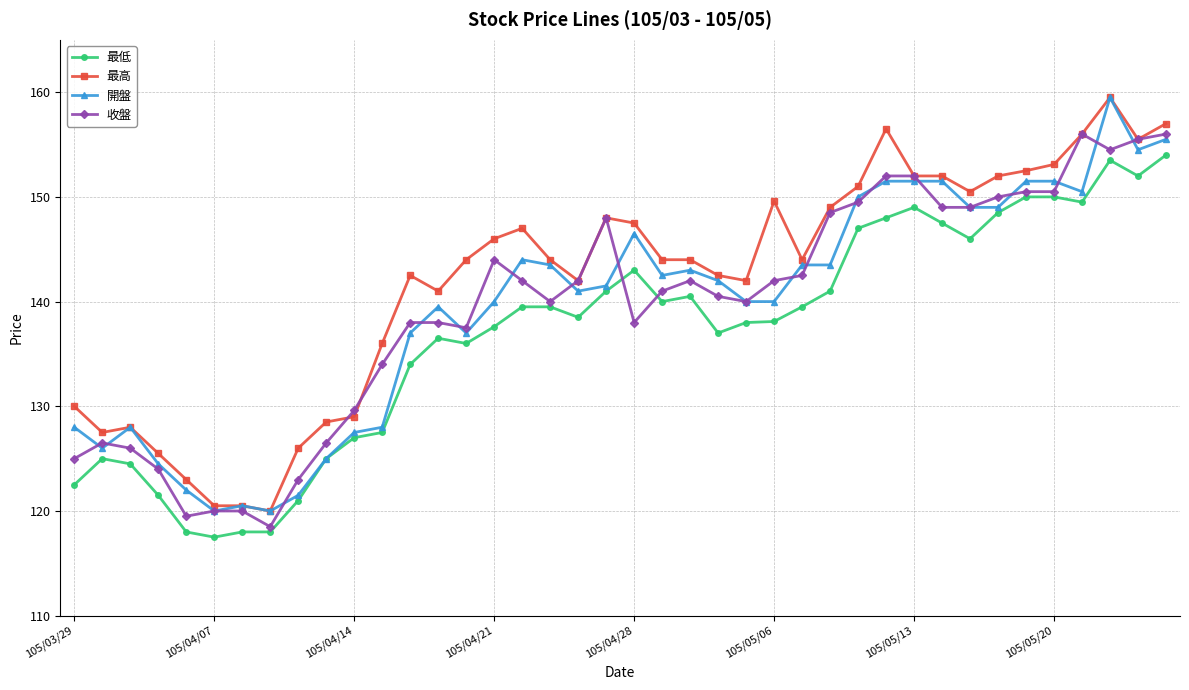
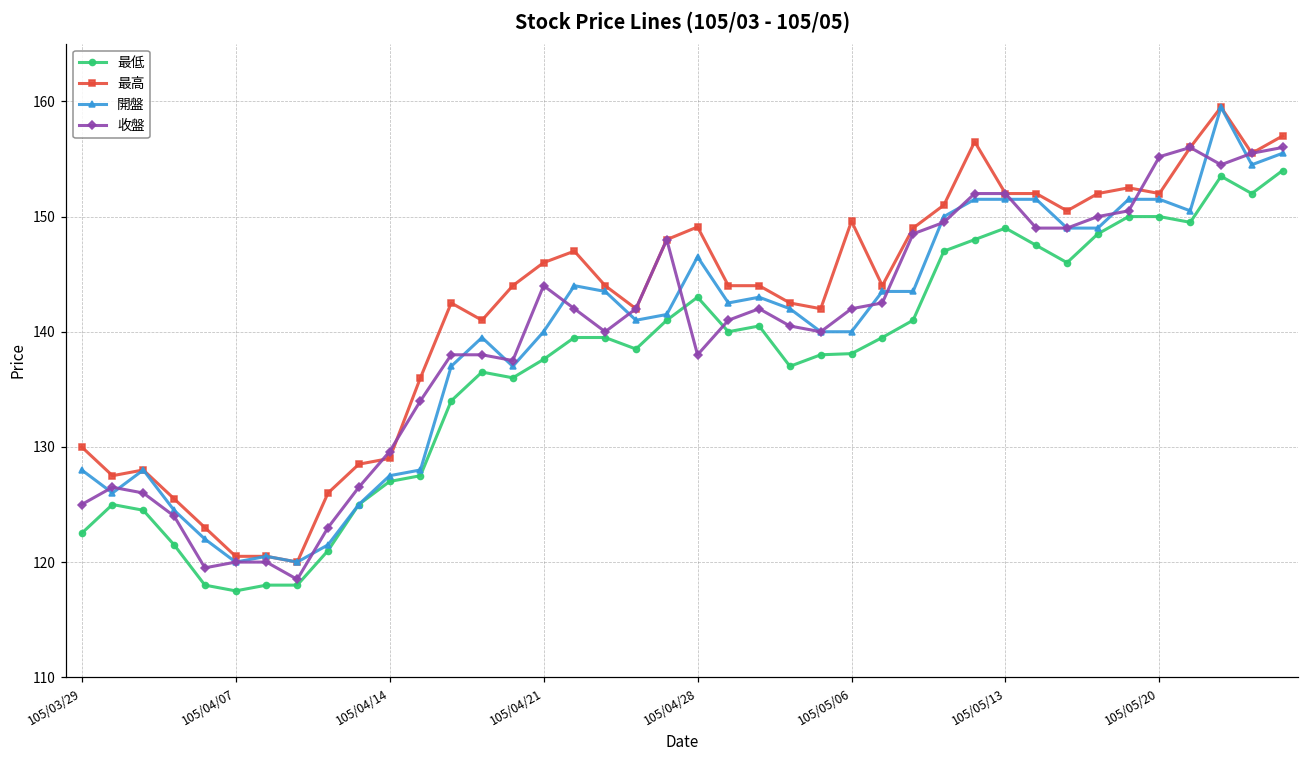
  {
    "最低": {
      "105/03/29": 122.5,
      "105/04/07": 117.5,
      "105/04/14": 127.0,
      "105/04/21": 137.6,
      "105/04/28": 143.0,
      "105/05/06": 138.1,
      "105/05/13": 149.0,
      "105/05/20": 150.0
    },
    "最高": {
      "105/03/29": 130.0,
      "105/04/07": 120.5,
      "105/04/14": 129.0,
      "105/04/21": 146.0,
-     "105/04/28": 147.5,
+     "105/04/28": 149.1,
      "105/05/06": 149.6,
-     "105/05/20": 153.1
+     "105/05/20": 152.0
    },
    "開盤": {
      "105/03/29": 128.0,
      "105/04/14": 127.5,
      "105/04/21": 140.0,
      "105/04/28": 146.5,
      "105/05/06": 140.0,
      "105/05/13": 151.5,
      "105/05/20": 151.5
    },
    "收盤": {
      "105/03/29": 125.0,
      "105/04/14": 129.6,
      "105/04/21": 144.0,
      "105/04/28": 138.0,
      "105/05/06": 142.0,
-     "105/05/20": 150.5
+     "105/05/20": 155.2
    }
  }
